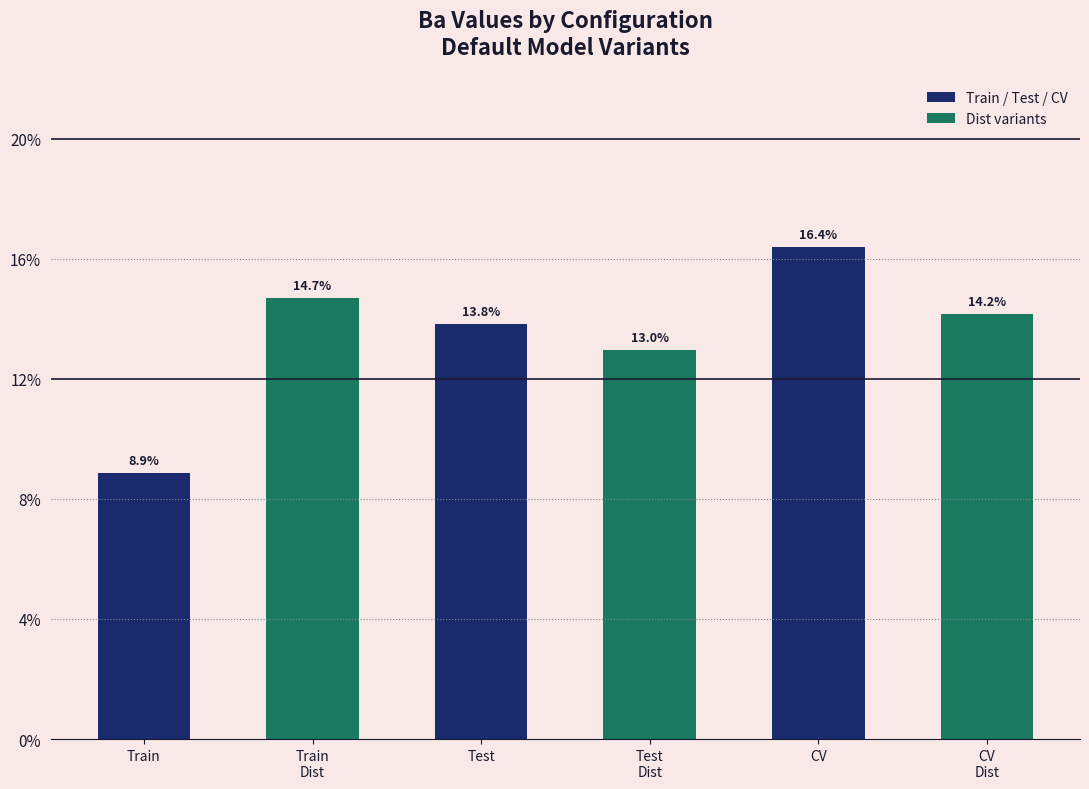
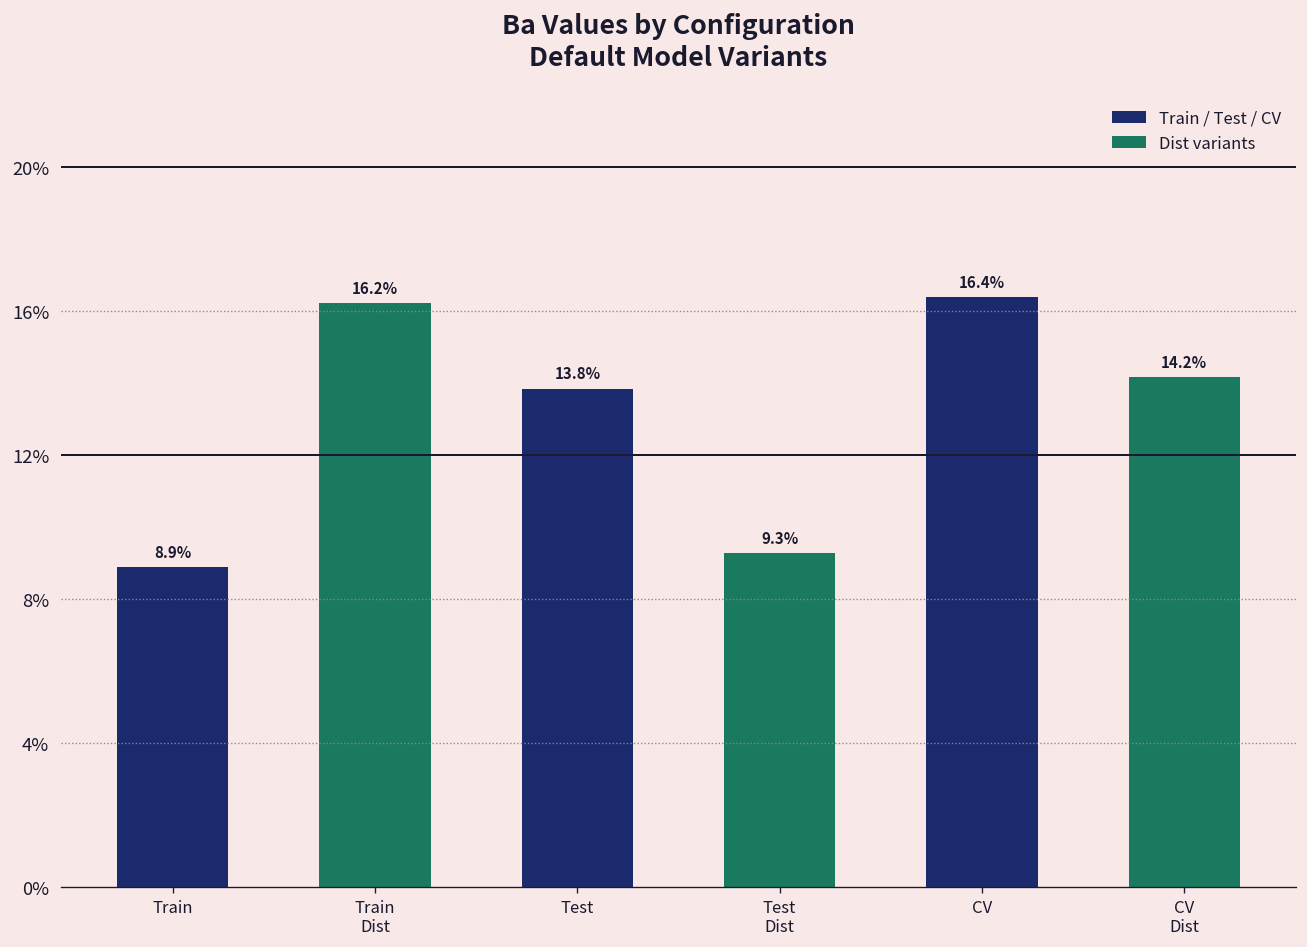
  {
    "Train": "8.9%",
-   "Train Dist": "14.7%",
+   "Train Dist": "16.2%",
    "Test": "13.8%",
-   "Test Dist": "13.0%",
+   "Test Dist": "9.3%",
    "CV": "16.4%",
    "CV Dist": "14.2%"
  }
